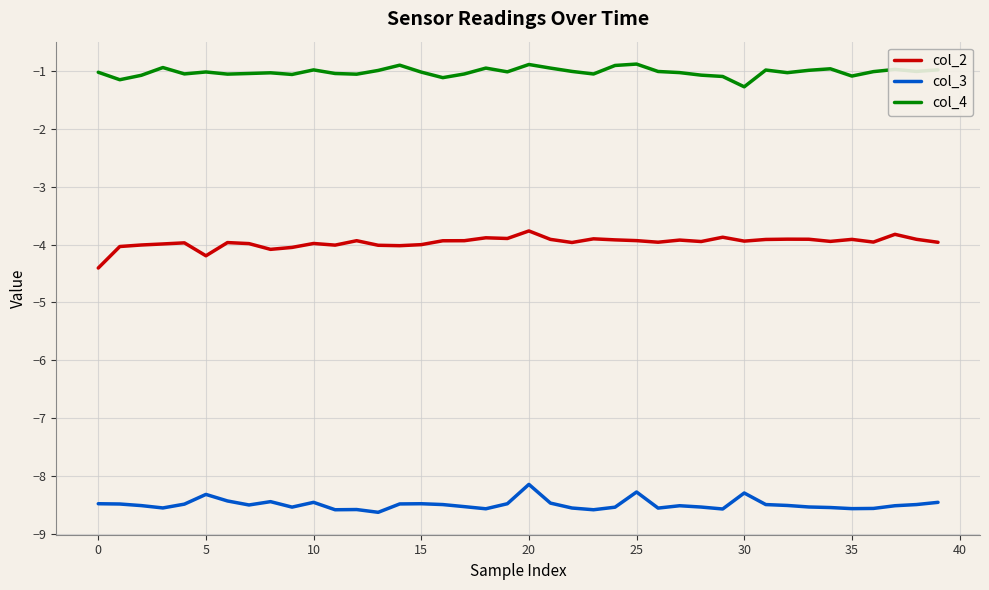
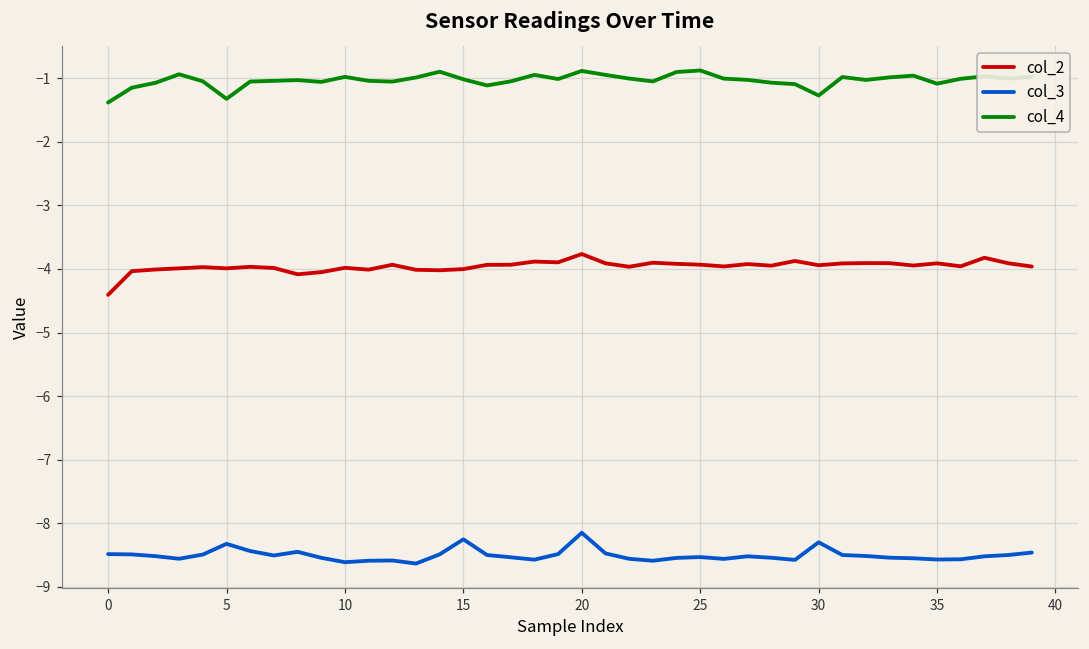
  {
    "col_2": {
      "0": -4.4,
-     "5": -4.2,
+     "5": -4.0,
      "10": -4.0,
      "15": -4.0,
      "20": -3.8,
      "25": -3.9,
      "30": -3.9,
      "35": -3.9
    },
    "col_3": {
      "0": -8.5,
      "5": -8.3,
-     "10": -8.5,
-     "15": -8.5,
+     "10": -8.6,
+     "15": -8.3,
      "20": -8.1,
-     "25": -8.3,
+     "25": -8.5,
      "30": -8.3,
      "35": -8.6
    },
    "col_4": {
-     "0": -1.0,
-     "5": -1.0,
+     "0": -1.4,
+     "5": -1.3,
      "10": -1.0,
      "15": -1.0,
      "20": -0.9,
      "25": -0.9,
      "30": -1.3,
      "35": -1.1
    }
  }
